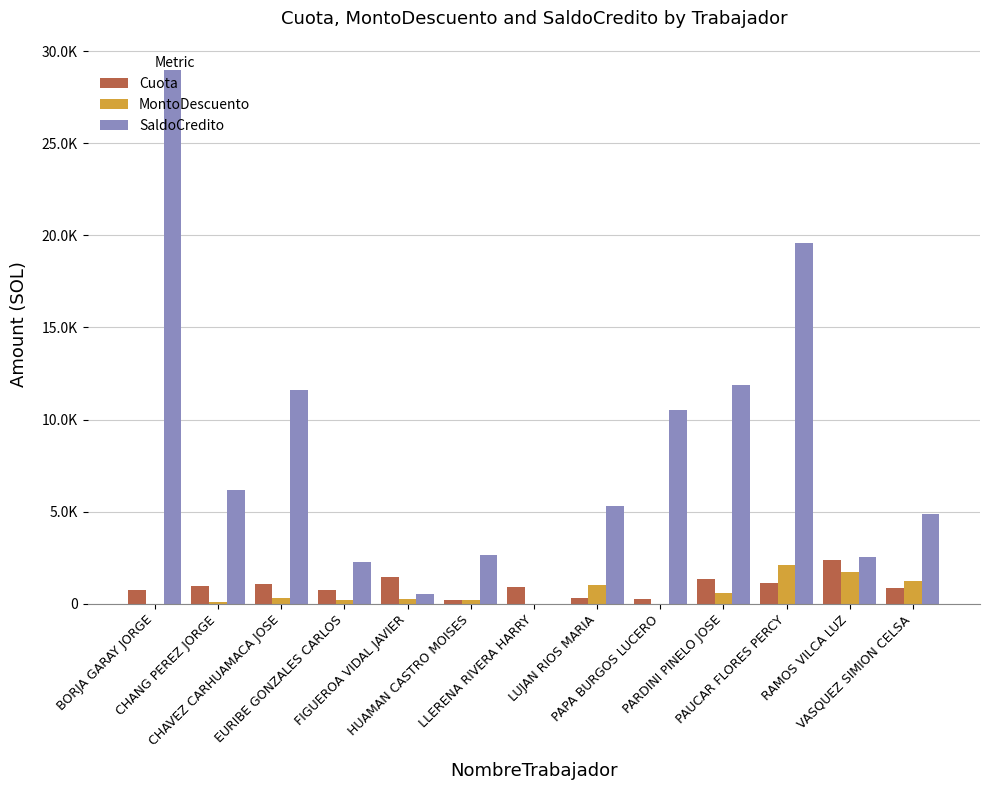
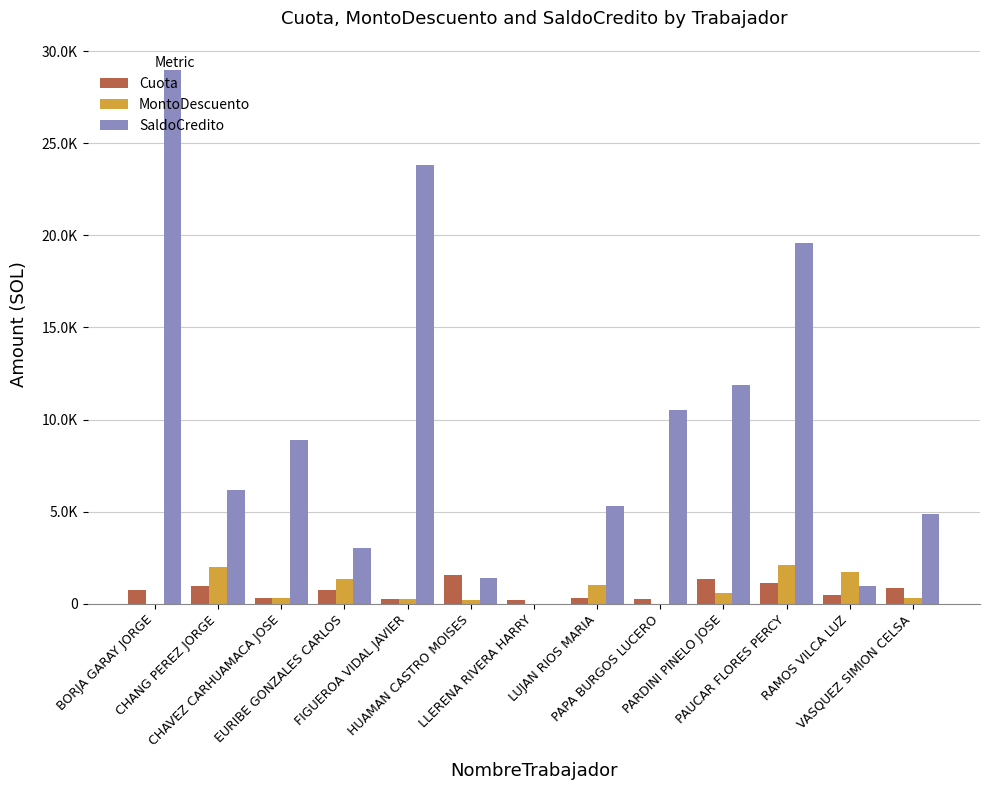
  {
    "Cuota": {
      "BORJA GARAY JORGE": 800,
      "CHANG PEREZ JORGE": 1000,
-     "CHAVEZ CARHUAMACA JOSE": 1100,
+     "CHAVEZ CARHUAMACA JOSE": 300,
      "EURIBE GONZALES CARLOS": 700,
-     "FIGUEROA VIDAL JAVIER": 1500,
-     "HUAMAN CASTRO MOISES": 200,
-     "LLERENA RIVERA HARRY": 900,
+     "FIGUEROA VIDAL JAVIER": 300,
+     "HUAMAN CASTRO MOISES": 1600,
+     "LLERENA RIVERA HARRY": 200,
      "LUJAN RIOS MARIA": 300,
      "PAPA BURGOS LUCERO": 300,
      "PARDINI PINELO JOSE": 1400,
      "PAUCAR FLORES PERCY": 1100,
-     "RAMOS VILCA LUZ": 2400,
+     "RAMOS VILCA LUZ": 500,
      "VASQUEZ SIMION CELSA": 900
    },
    "MontoDescuento": {
      "BORJA GARAY JORGE": 0,
-     "CHANG PEREZ JORGE": 100,
+     "CHANG PEREZ JORGE": 2000,
      "CHAVEZ CARHUAMACA JOSE": 300,
-     "EURIBE GONZALES CARLOS": 200,
+     "EURIBE GONZALES CARLOS": 1400,
      "FIGUEROA VIDAL JAVIER": 300,
      "HUAMAN CASTRO MOISES": 200,
      "LLERENA RIVERA HARRY": 0,
      "LUJAN RIOS MARIA": 1000,
      "PAPA BURGOS LUCERO": 0,
      "PARDINI PINELO JOSE": 600,
      "PAUCAR FLORES PERCY": 2100,
      "RAMOS VILCA LUZ": 1700,
-     "VASQUEZ SIMION CELSA": 1200
+     "VASQUEZ SIMION CELSA": 300
    },
    "SaldoCredito": {
      "BORJA GARAY JORGE": 29000,
      "CHANG PEREZ JORGE": 6200,
-     "CHAVEZ CARHUAMACA JOSE": 11600,
-     "EURIBE GONZALES CARLOS": 2300,
-     "FIGUEROA VIDAL JAVIER": 500,
-     "HUAMAN CASTRO MOISES": 2700,
+     "CHAVEZ CARHUAMACA JOSE": 8900,
+     "EURIBE GONZALES CARLOS": 3000,
+     "FIGUEROA VIDAL JAVIER": 23800,
+     "HUAMAN CASTRO MOISES": 1400,
      "LLERENA RIVERA HARRY": 0,
      "LUJAN RIOS MARIA": 5300,
      "PAPA BURGOS LUCERO": 10500,
      "PARDINI PINELO JOSE": 11900,
      "PAUCAR FLORES PERCY": 19600,
-     "RAMOS VILCA LUZ": 2600,
+     "RAMOS VILCA LUZ": 1000,
      "VASQUEZ SIMION CELSA": 4900
    }
  }
